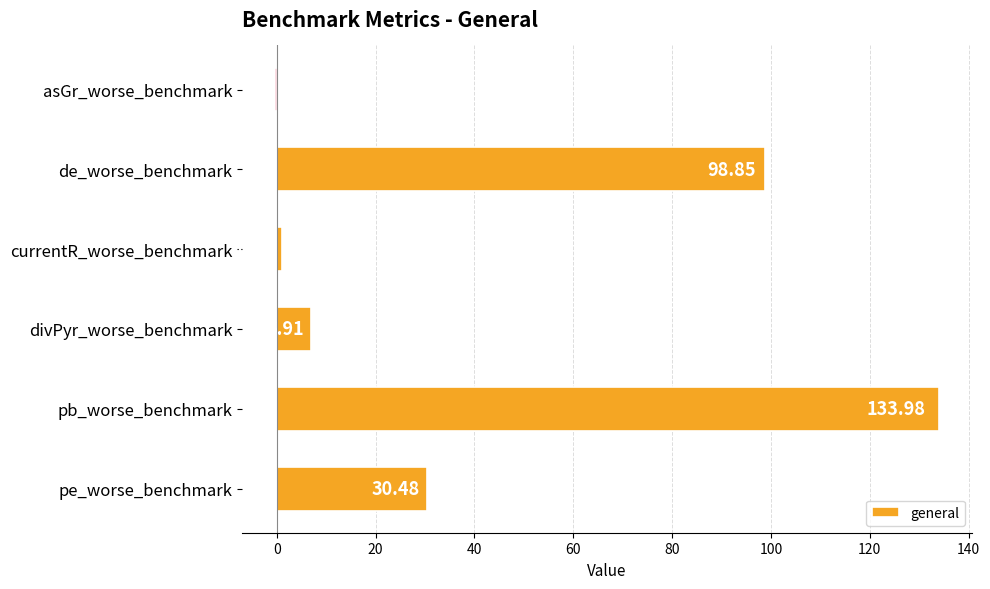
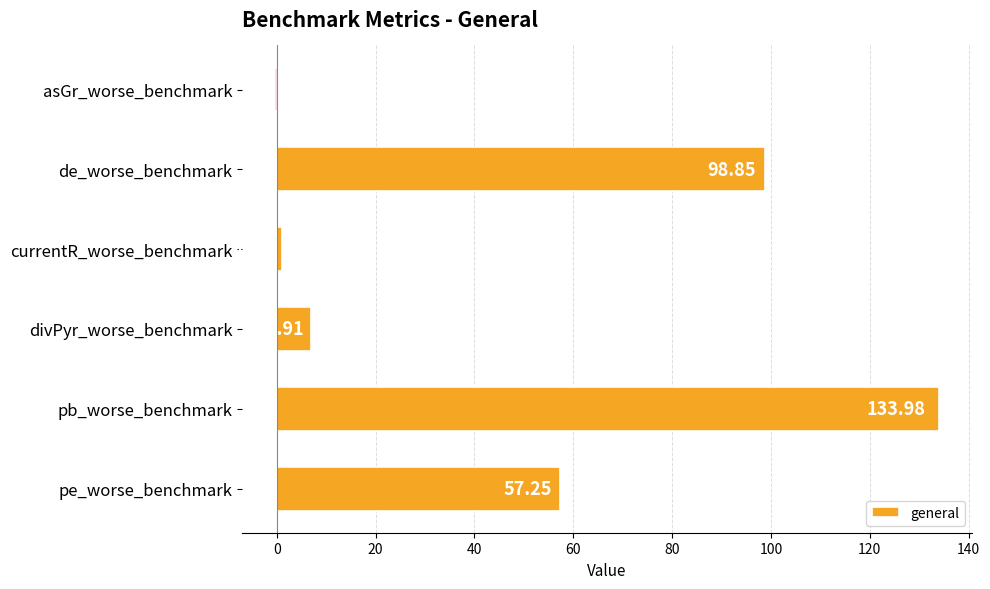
  {
    "de_worse_benchmark": 98.85,
    "divPyr_worse_benchmark": 6.91,
    "pb_worse_benchmark": 133.98,
-   "pe_worse_benchmark": 30.48
+   "pe_worse_benchmark": 57.25
  }
